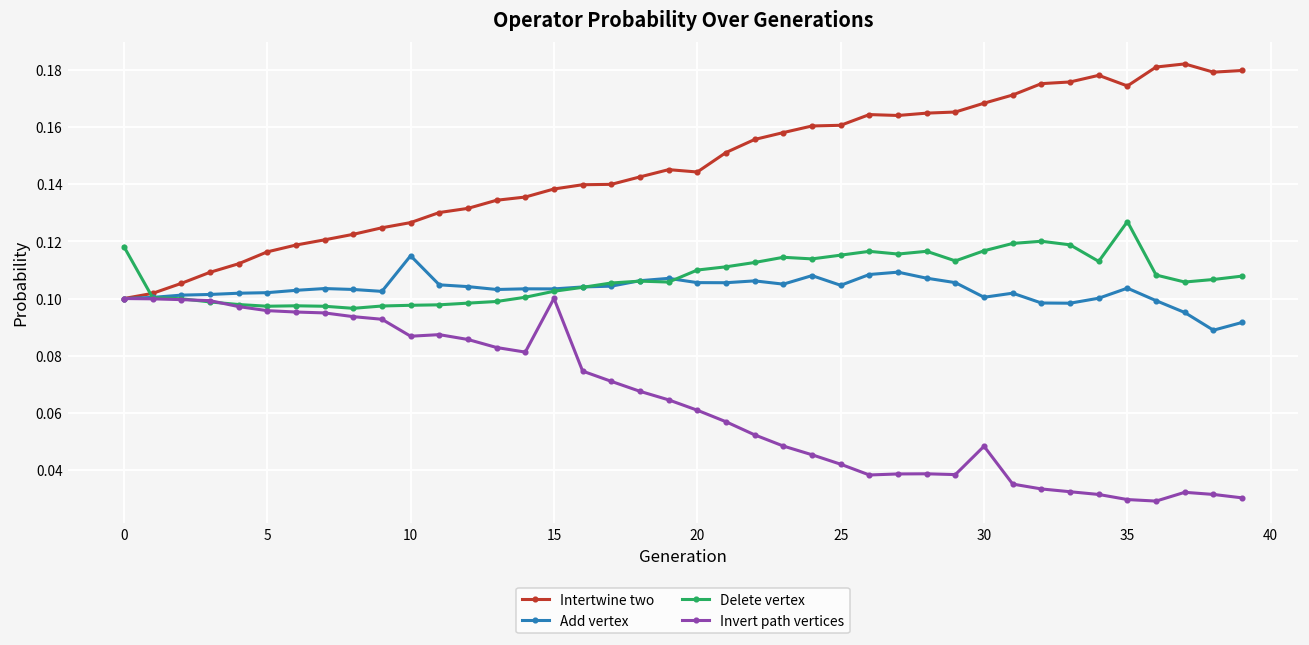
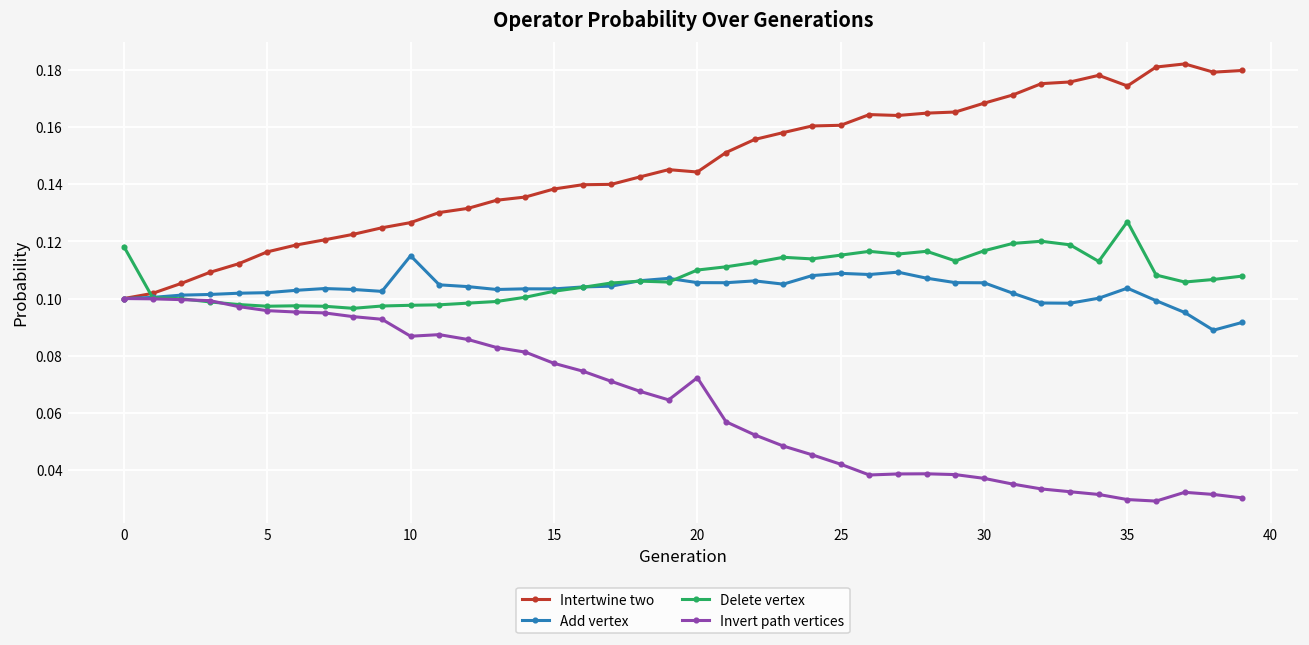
  {
    "Intertwine two": {
      "5": 0.116,
      "10": 0.127,
      "15": 0.138,
      "20": 0.144,
      "25": 0.161,
      "30": 0.168,
      "35": 0.174
    },
    "Add vertex": {
      "5": 0.102,
      "10": 0.115,
      "20": 0.106,
-     "25": 0.105,
-     "30": 0.100,
+     "25": 0.109,
+     "30": 0.106,
      "35": 0.104
    },
    "Delete vertex": {
      "0": 0.118,
      "5": 0.097,
      "10": 0.098,
      "20": 0.110,
      "25": 0.115,
      "30": 0.117,
      "35": 0.127
    },
    "Invert path vertices": {
      "5": 0.096,
      "10": 0.087,
-     "15": 0.100,
-     "20": 0.061,
+     "15": 0.077,
+     "20": 0.072,
      "25": 0.042,
-     "30": 0.048,
+     "30": 0.037,
      "35": 0.030
    }
  }
